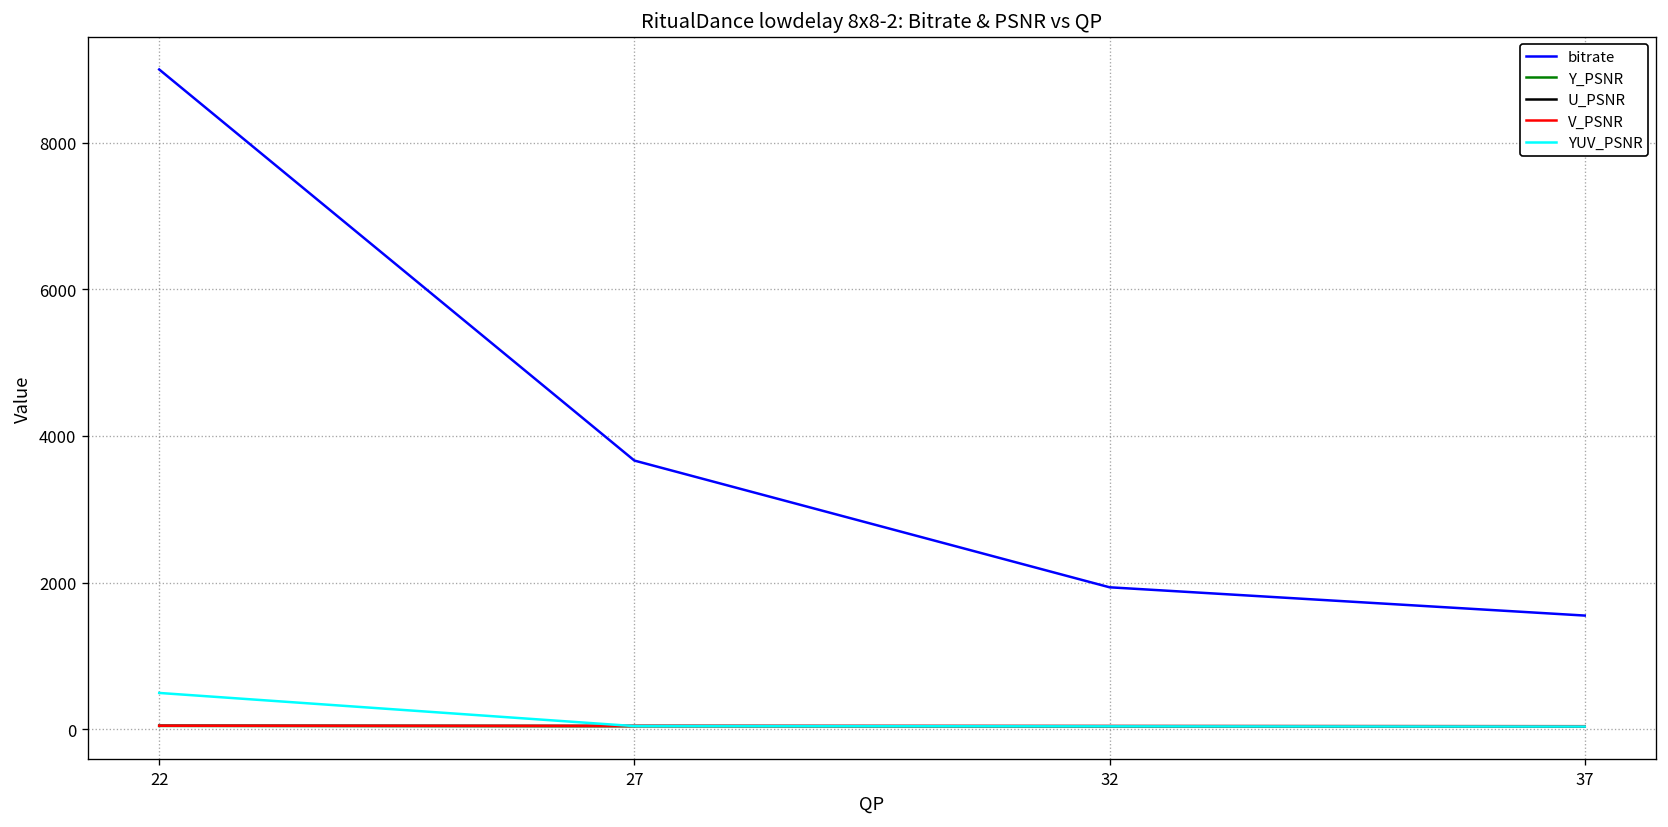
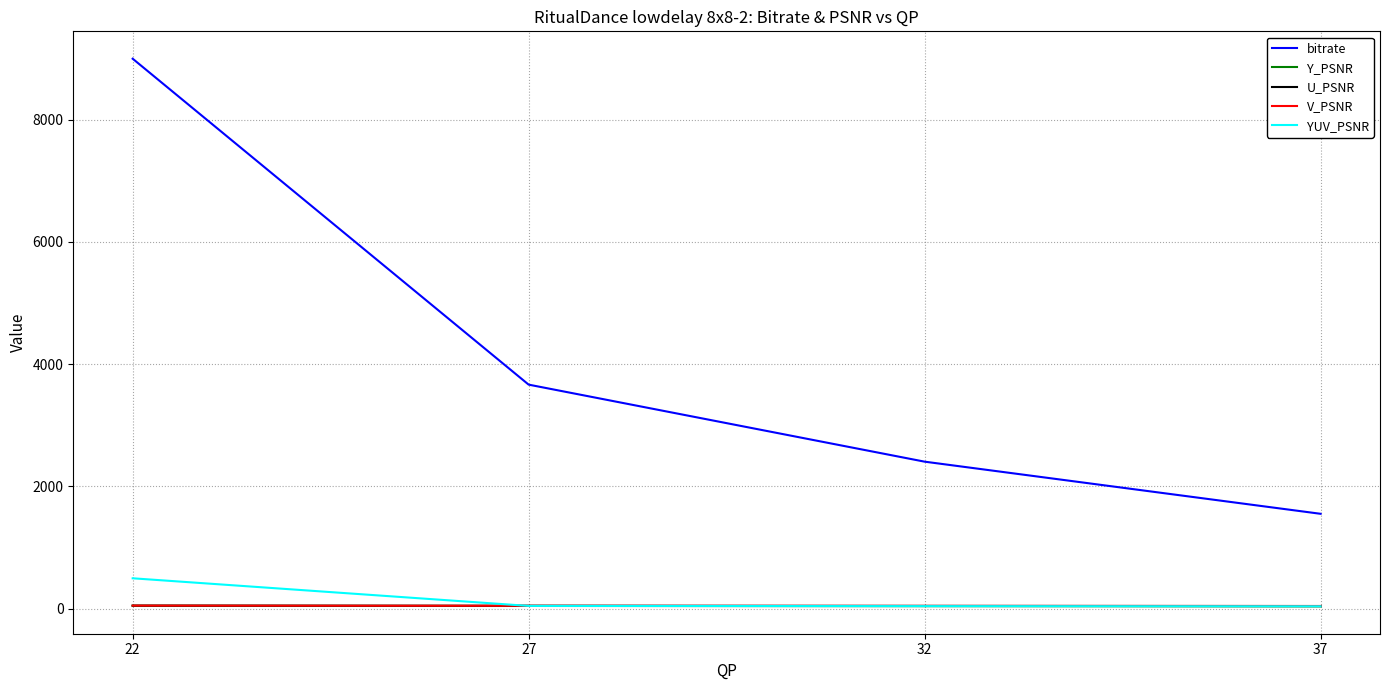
  {
    "bitrate": {
      "22": 9000,
      "27": 3700,
-     "32": 1900,
+     "32": 2400,
      "37": 1600
    },
    "V_PSNR": {
      "22": 0
    },
    "YUV_PSNR": {
      "22": 500
    }
  }
